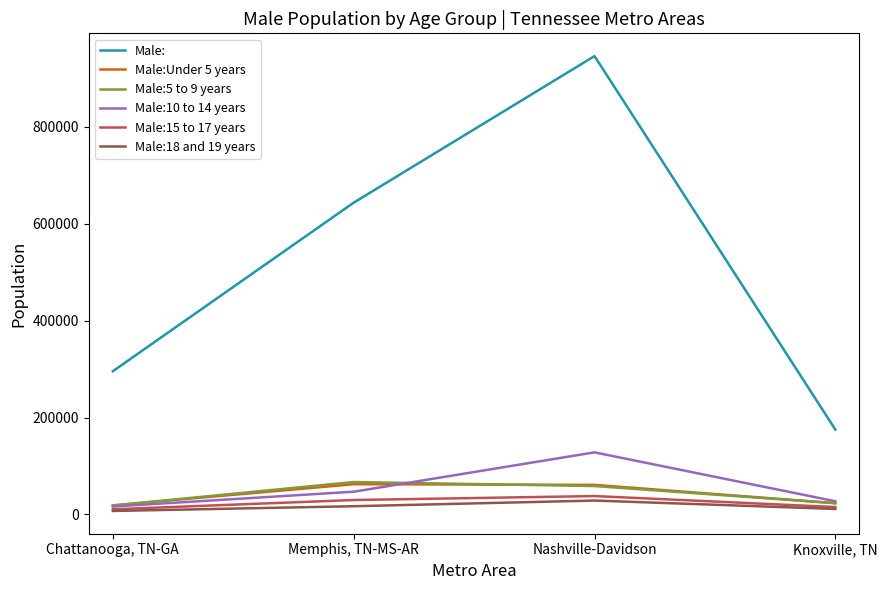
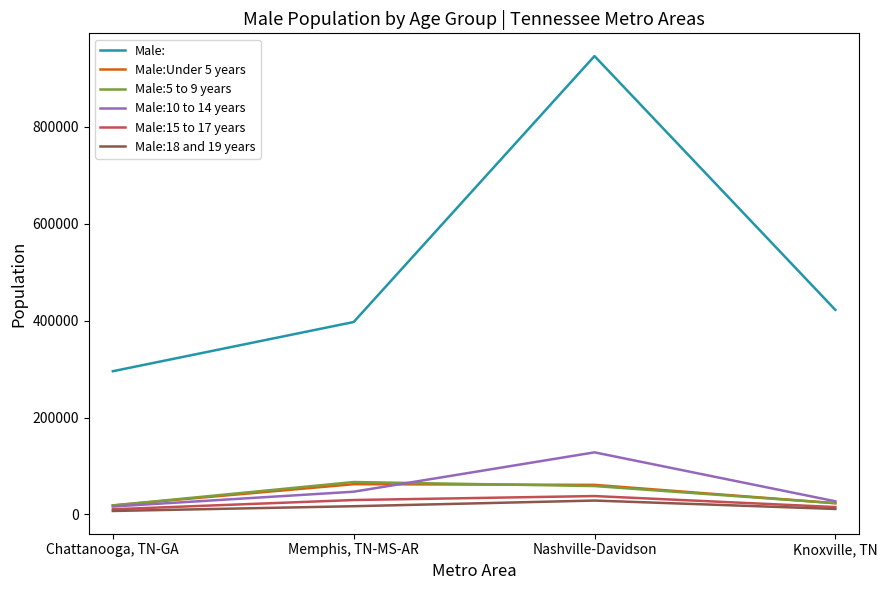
  {
    "Male:": {
      "Chattanooga, TN-GA": 300000,
-     "Memphis, TN-MS-AR": 640000,
+     "Memphis, TN-MS-AR": 400000,
      "Nashville-Davidson": 950000,
-     "Knoxville, TN": 180000
+     "Knoxville, TN": 420000
    },
    "Male:10 to 14 years": {
      "Memphis, TN-MS-AR": 50000,
      "Nashville-Davidson": 130000
    }
  }
